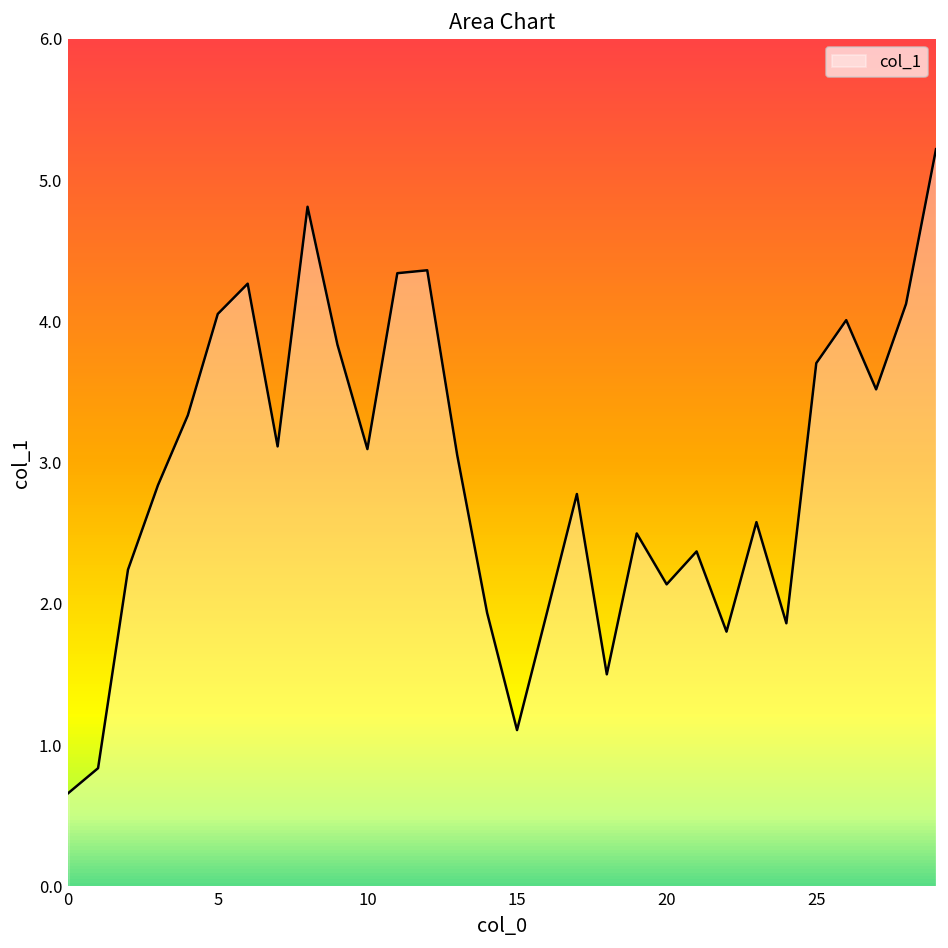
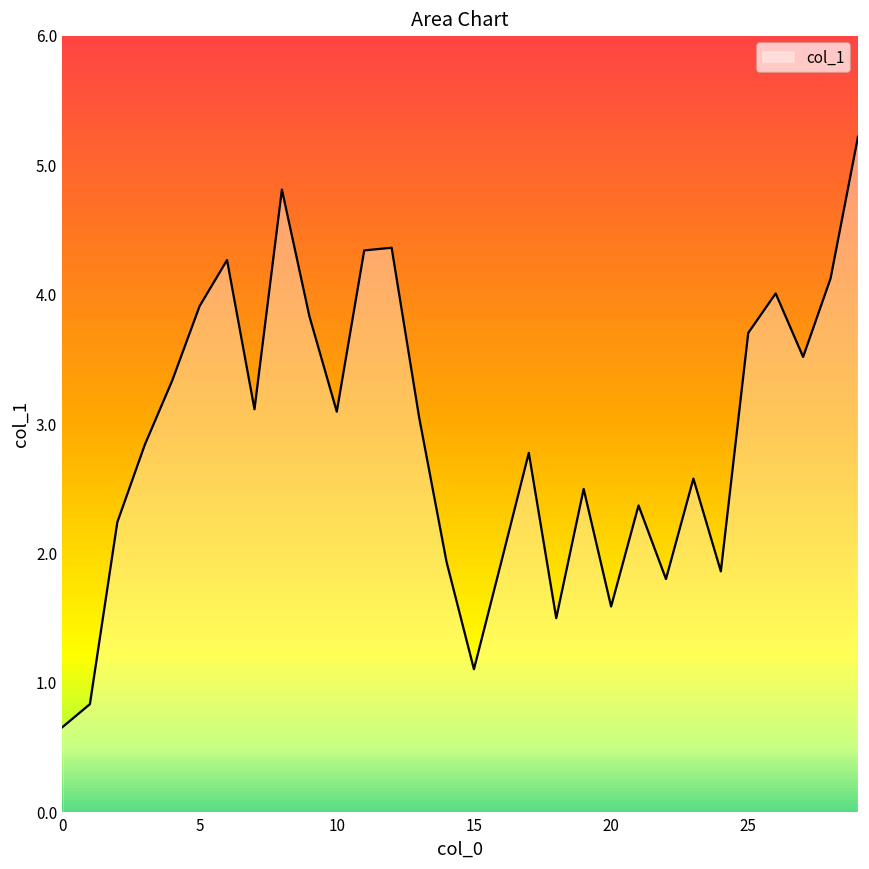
  {
    "0": 0.66,
-   "5": 4.05,
+   "5": 3.91,
    "10": 3.10,
    "15": 1.11,
-   "20": 2.14,
+   "20": 1.59,
    "25": 3.70
  }
